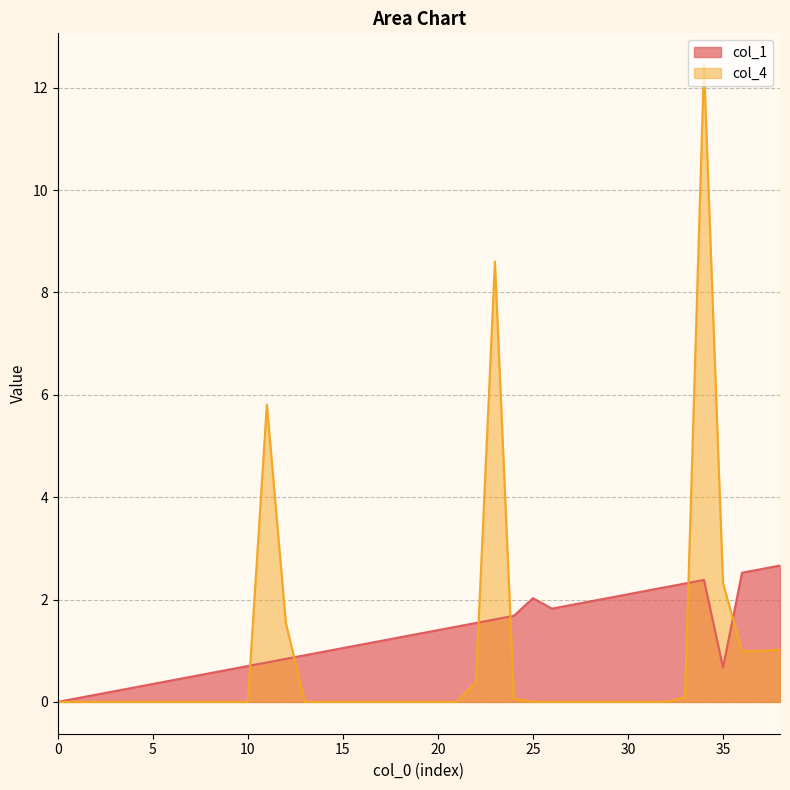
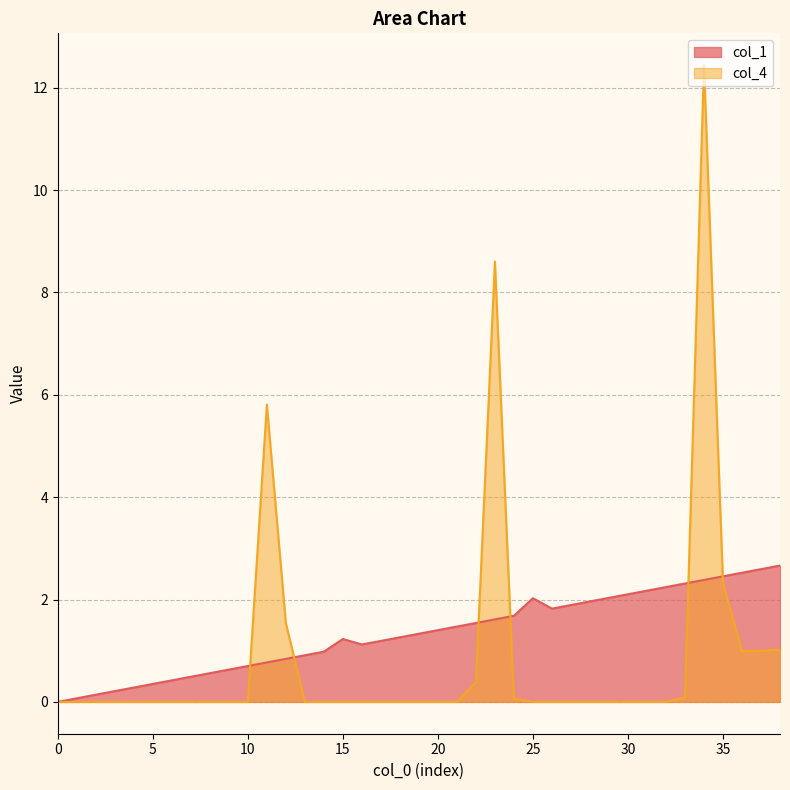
  {
    "col_1": {
      "5": 0.4,
      "10": 0.7,
-     "15": 1.1,
+     "15": 1.2,
      "20": 1.4,
      "25": 2.0,
      "30": 2.1,
-     "35": 0.7
+     "35": 2.5
    },
    "col_4": {
      "5": 0.0,
      "10": 0.0,
      "15": 0.0,
      "20": 0.0,
      "25": 0.0,
      "30": 0.0,
      "35": 2.3
    }
  }
